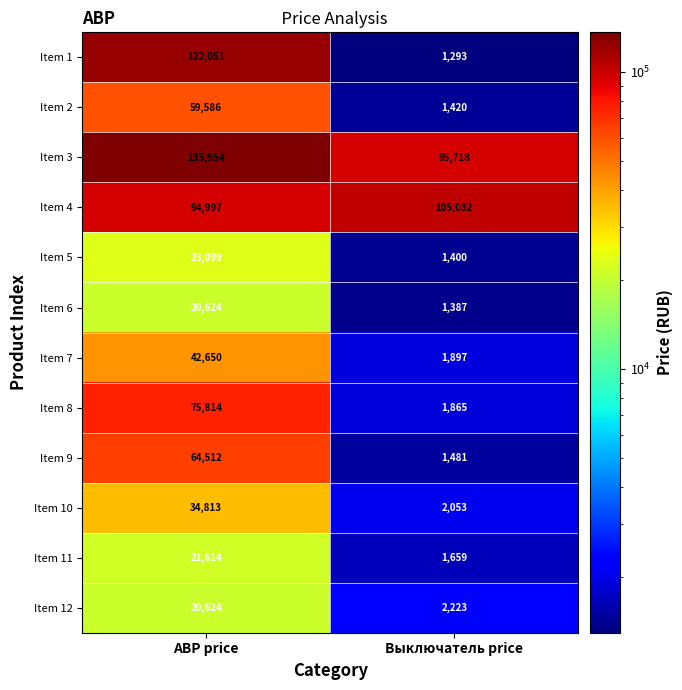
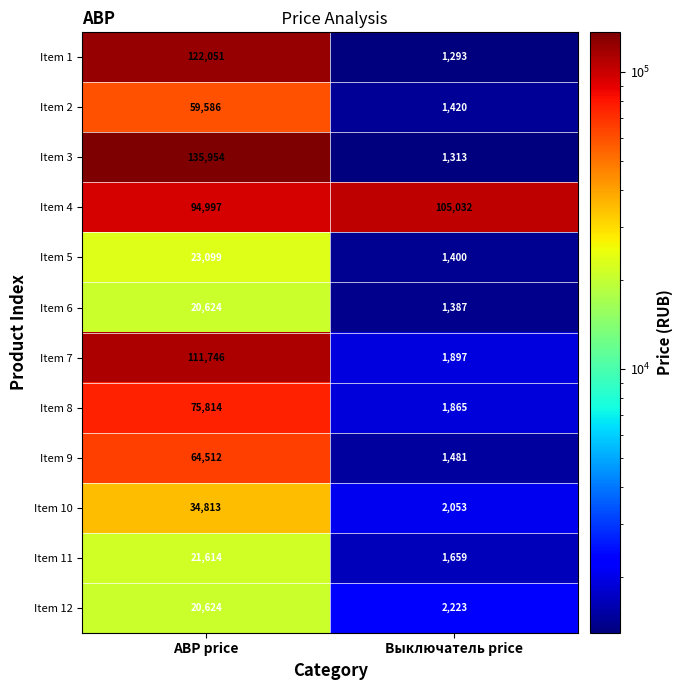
  {
    "Item 1": {
      "АВР price": "122,051",
      "Выключатель price": "1,293"
    },
    "Item 2": {
      "АВР price": "59,586",
      "Выключатель price": "1,420"
    },
    "Item 3": {
      "АВР price": "135,954",
-     "Выключатель price": "95,718"
+     "Выключатель price": "1,313"
    },
    "Item 4": {
      "АВР price": "94,997",
      "Выключатель price": "105,032"
    },
    "Item 5": {
      "АВР price": "23,099",
      "Выключатель price": "1,400"
    },
    "Item 6": {
      "АВР price": "20,624",
      "Выключатель price": "1,387"
    },
    "Item 7": {
-     "АВР price": "42,650",
+     "АВР price": "111,746",
      "Выключатель price": "1,897"
    },
    "Item 8": {
      "АВР price": "75,814",
      "Выключатель price": "1,865"
    },
    "Item 9": {
      "АВР price": "64,512",
      "Выключатель price": "1,481"
    },
    "Item 10": {
      "АВР price": "34,813",
      "Выключатель price": "2,053"
    },
    "Item 11": {
      "АВР price": "21,614",
      "Выключатель price": "1,659"
    },
    "Item 12": {
      "АВР price": "20,624",
      "Выключатель price": "2,223"
    }
  }
